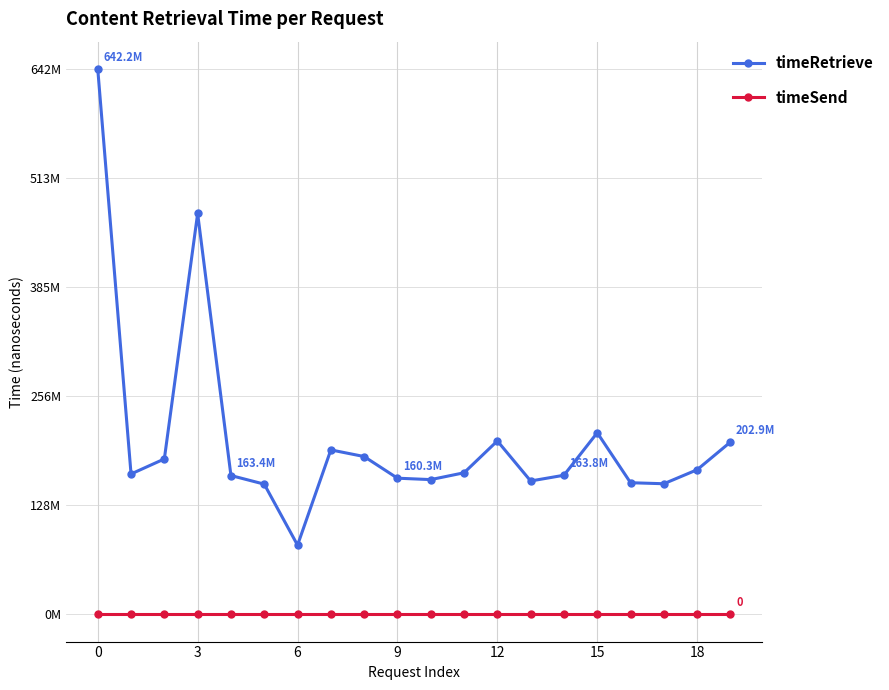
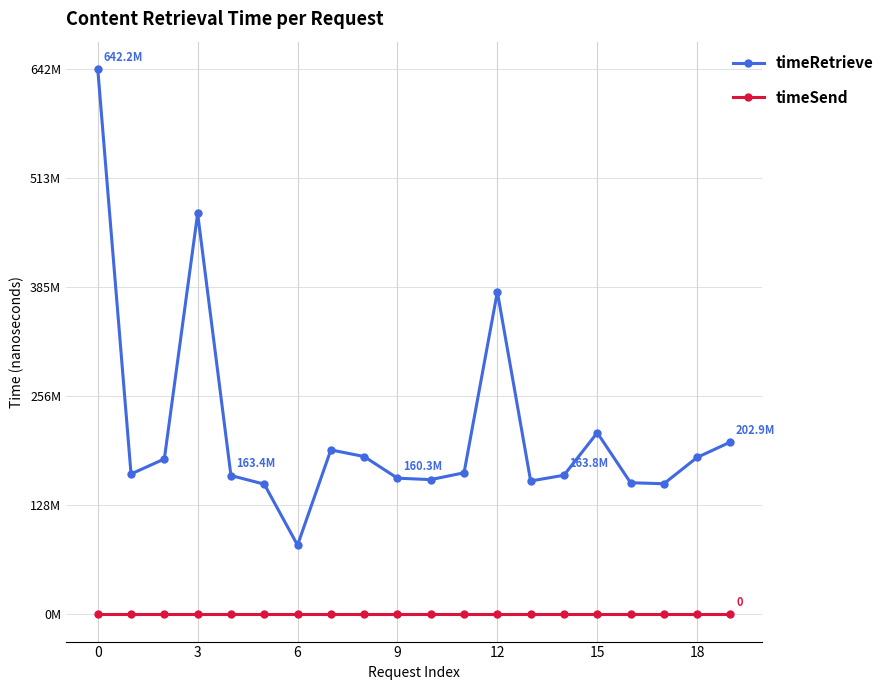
  {
    "timeRetrieve": {
      "3": 470000000,
      "6": 80000000,
-     "12": 200000000,
+     "12": 380000000,
      "15": 210000000,
-     "18": 170000000
+     "18": 180000000
    },
    "timeSend": {
      "0": 0,
      "3": 0,
      "6": 0,
      "9": 0,
      "12": 0,
      "15": 0,
      "18": 0
    }
  }
